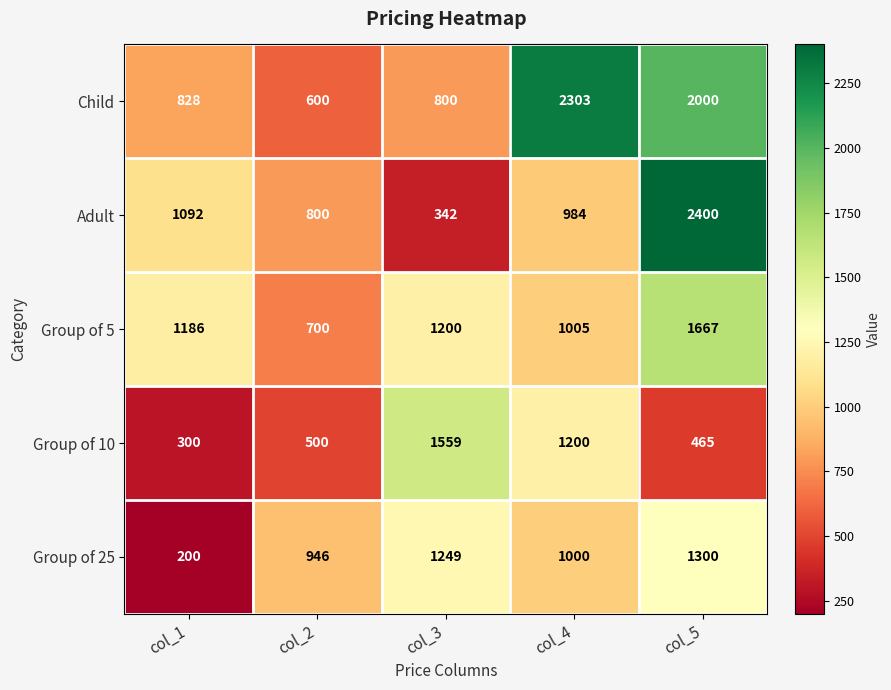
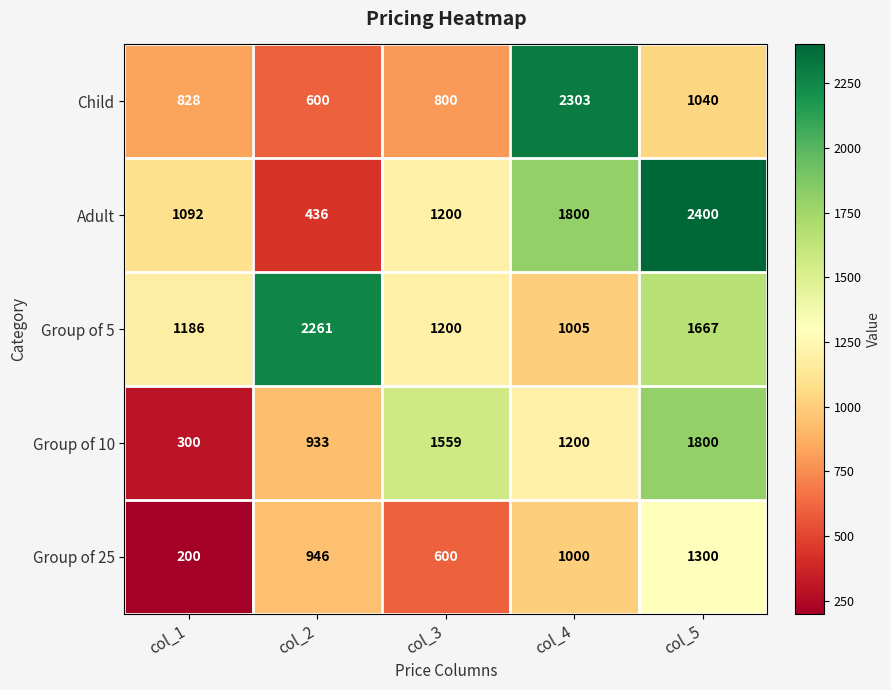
  {
    "Child": {
      "col_1": 828,
      "col_2": 600,
      "col_3": 800,
      "col_4": 2303,
-     "col_5": 2000
+     "col_5": 1040
    },
    "Adult": {
      "col_1": 1092,
-     "col_2": 800,
-     "col_3": 342,
-     "col_4": 984,
+     "col_2": 436,
+     "col_3": 1200,
+     "col_4": 1800,
      "col_5": 2400
    },
    "Group of 5": {
      "col_1": 1186,
-     "col_2": 700,
+     "col_2": 2261,
      "col_3": 1200,
      "col_4": 1005,
      "col_5": 1667
    },
    "Group of 10": {
      "col_1": 300,
-     "col_2": 500,
+     "col_2": 933,
      "col_3": 1559,
      "col_4": 1200,
-     "col_5": 465
+     "col_5": 1800
    },
    "Group of 25": {
      "col_1": 200,
      "col_2": 946,
-     "col_3": 1249,
+     "col_3": 600,
      "col_4": 1000,
      "col_5": 1300
    }
  }
